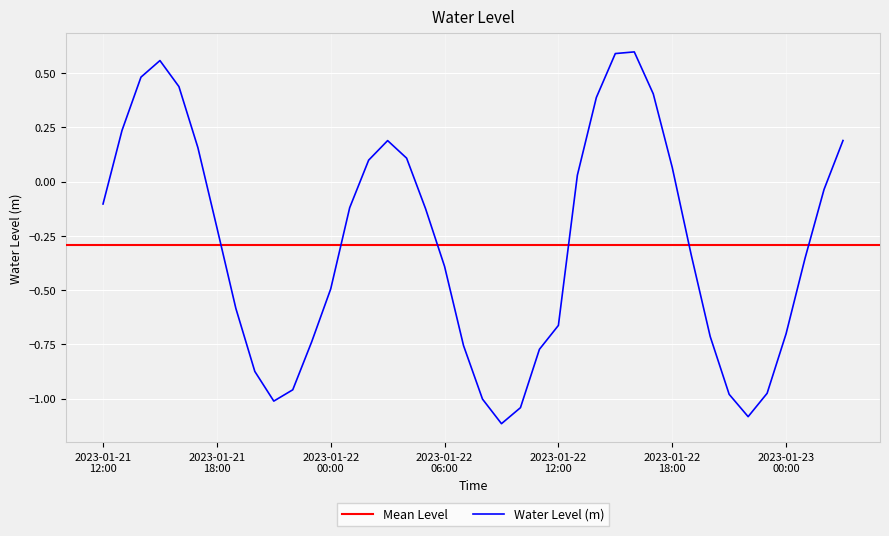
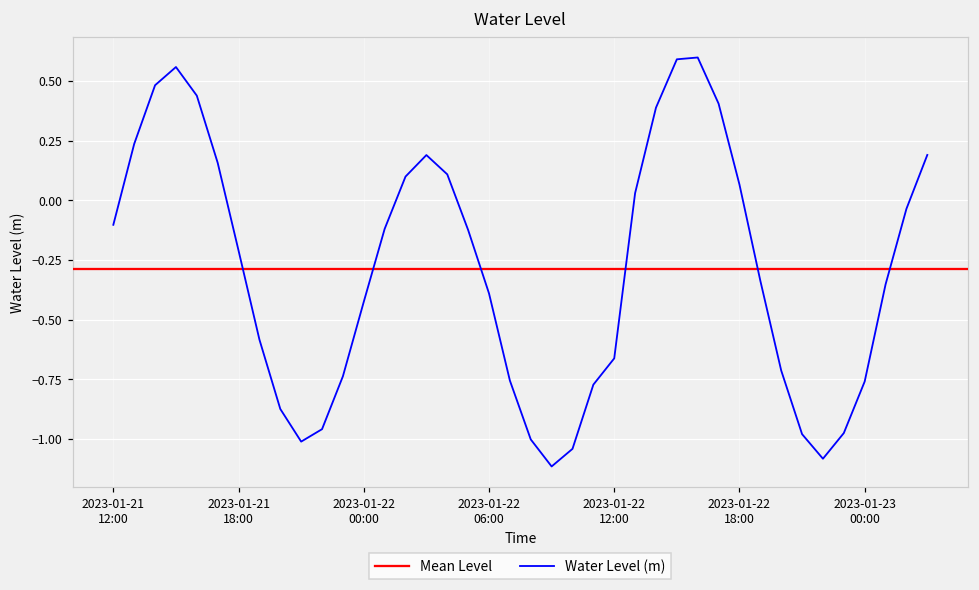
  {
    "2023-01-21 12:00": -0.10,
    "2023-01-21 18:00": -0.21,
-   "2023-01-22 00:00": -0.49,
+   "2023-01-22 00:00": -0.43,
    "2023-01-22 06:00": -0.39,
    "2023-01-22 12:00": -0.66,
    "2023-01-22 18:00": 0.07,
-   "2023-01-23 00:00": -0.70
+   "2023-01-23 00:00": -0.76
  }
